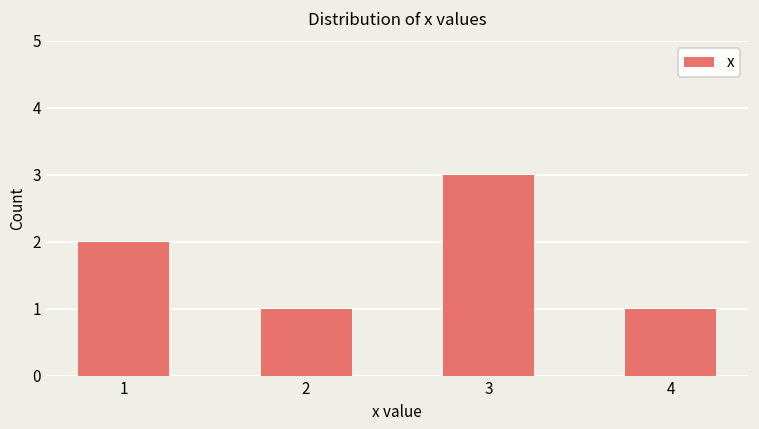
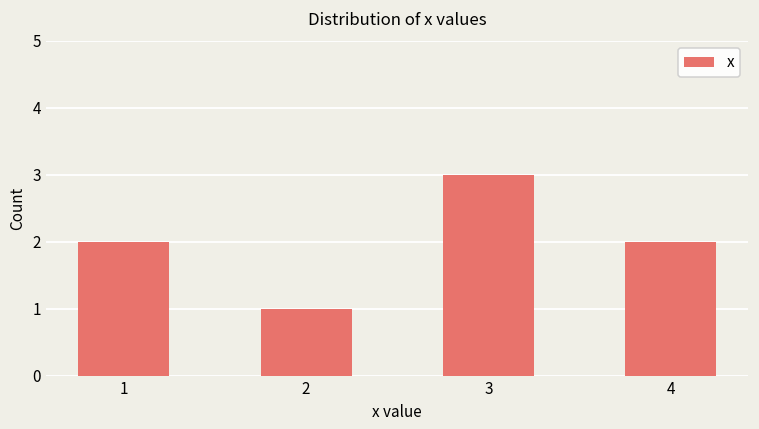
  {
    "1": 2,
    "2": 1,
    "3": 3,
-   "4": 1
+   "4": 2
  }
